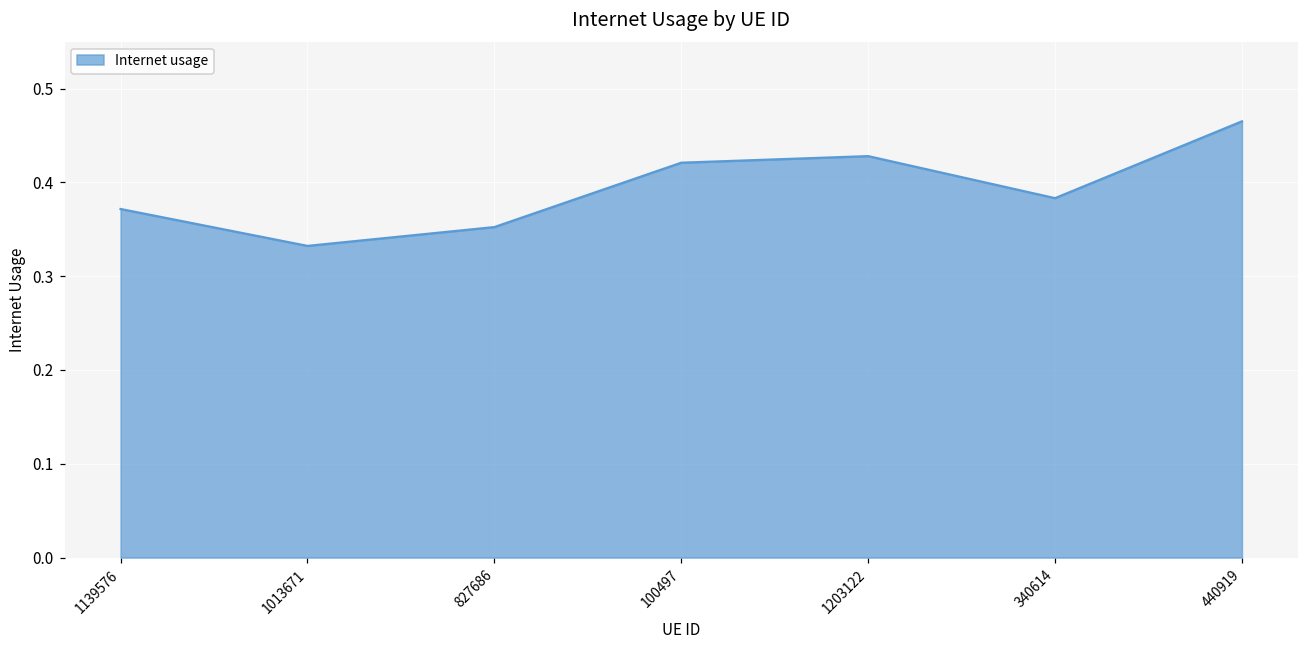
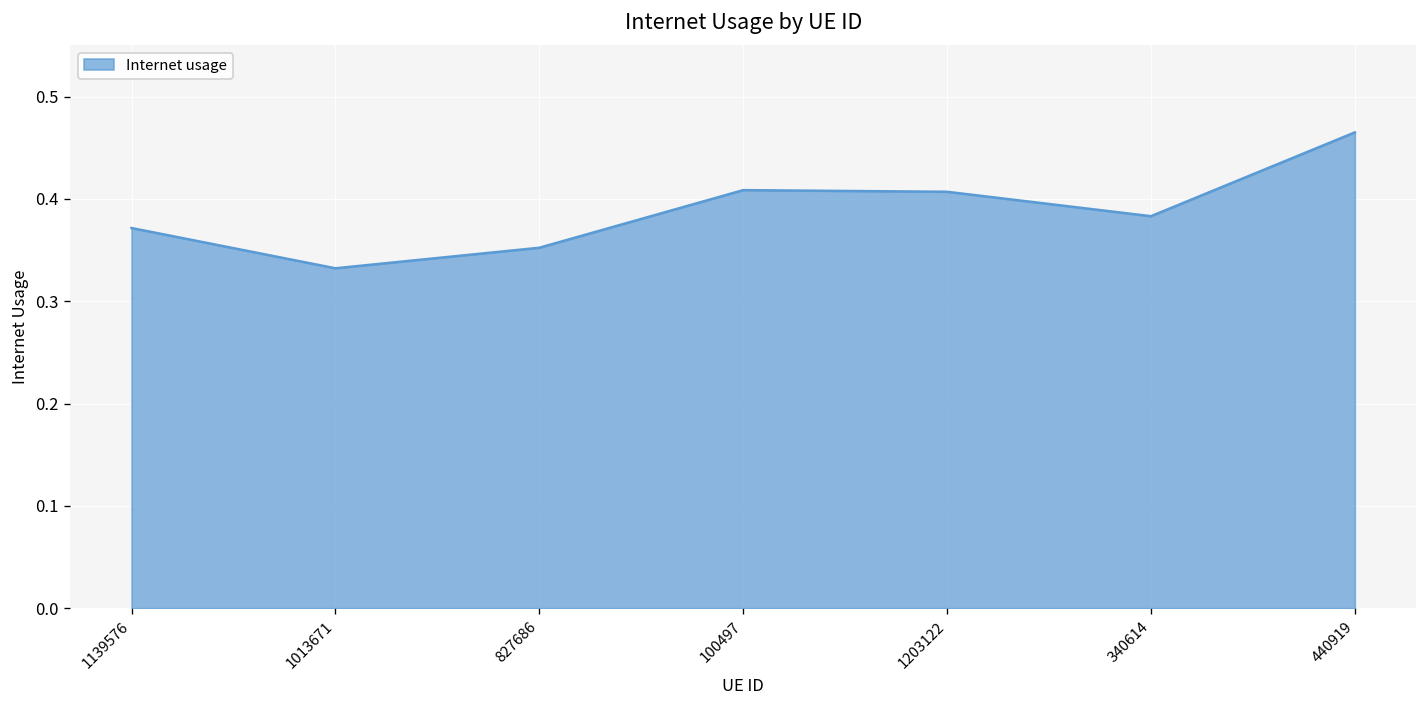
  {
    "1139576": 0.37,
    "1013671": 0.33,
    "827686": 0.35,
-   "100497": 0.42,
-   "1203122": 0.43,
+   "100497": 0.41,
+   "1203122": 0.41,
    "340614": 0.38,
    "440919": 0.47
  }
